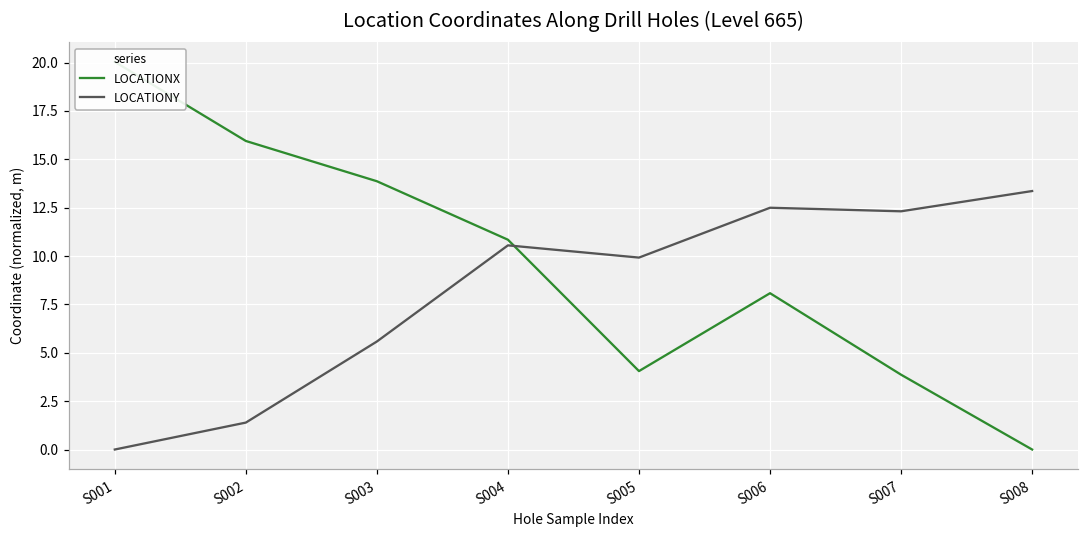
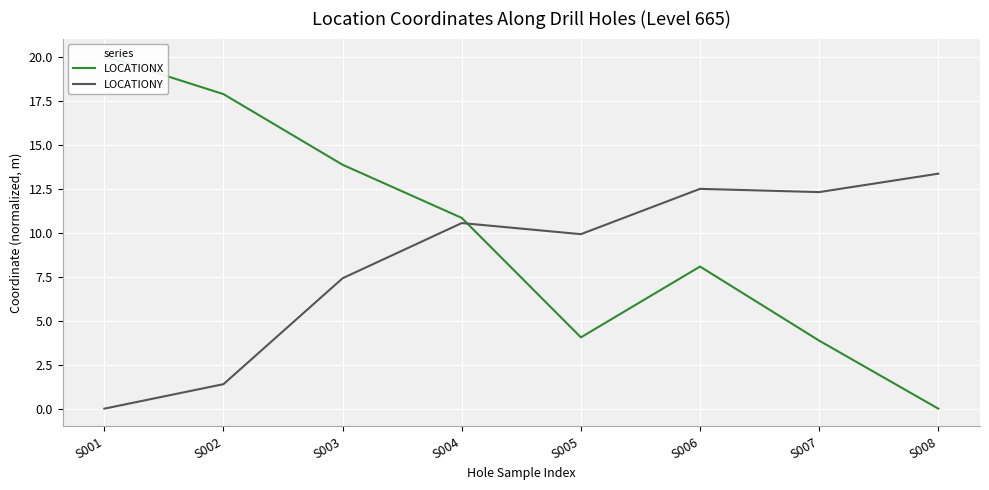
  {
    "LOCATIONX": {
-     "S002": 15.9,
+     "S002": 17.9,
      "S003": 13.9,
      "S004": 10.8,
      "S005": 4.1,
      "S006": 8.1,
      "S007": 3.9,
      "S008": 0.0
    },
    "LOCATIONY": {
      "S001": 0.0,
      "S002": 1.4,
-     "S003": 5.6,
+     "S003": 7.4,
      "S004": 10.6,
      "S005": 9.9,
      "S006": 12.5,
      "S007": 12.3,
      "S008": 13.4
    }
  }
